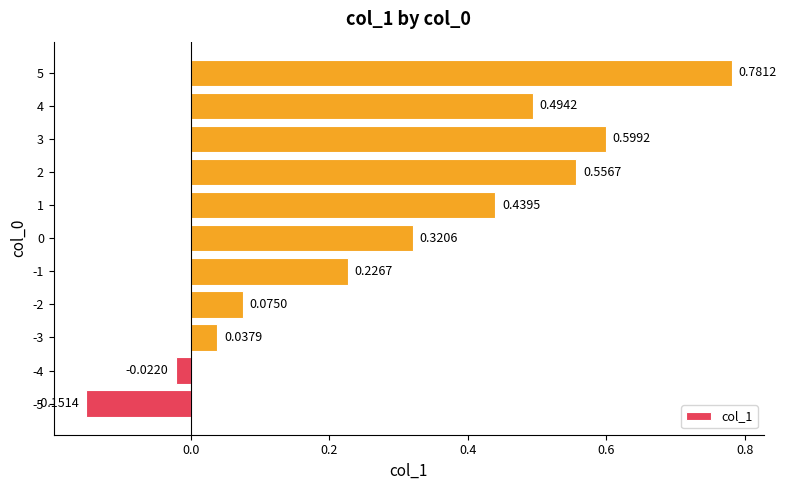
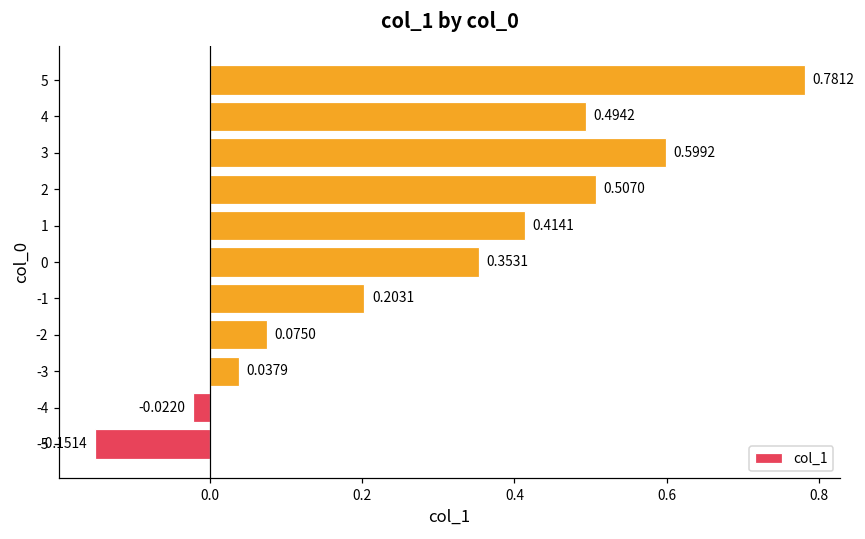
  {
    "5": 0.7812,
    "4": 0.4942,
    "3": 0.5992,
-   "2": 0.5567,
-   "1": 0.4395,
-   "0": 0.3206,
-   "-1": 0.2267,
+   "2": 0.5070,
+   "1": 0.4141,
+   "0": 0.3531,
+   "-1": 0.2031,
    "-2": 0.0750,
    "-3": 0.0379,
    "-4": -0.0220,
    "-5": -0.1514
  }
